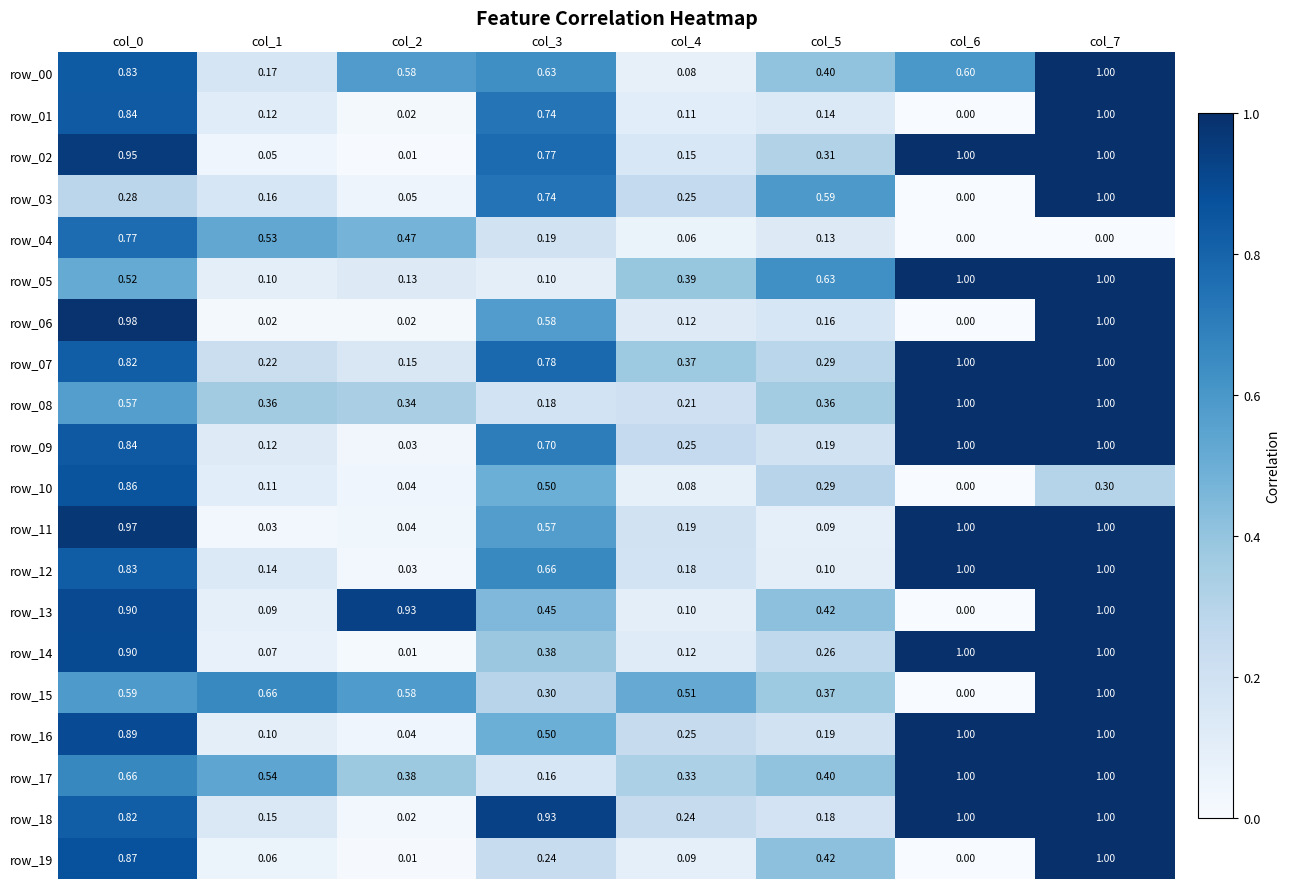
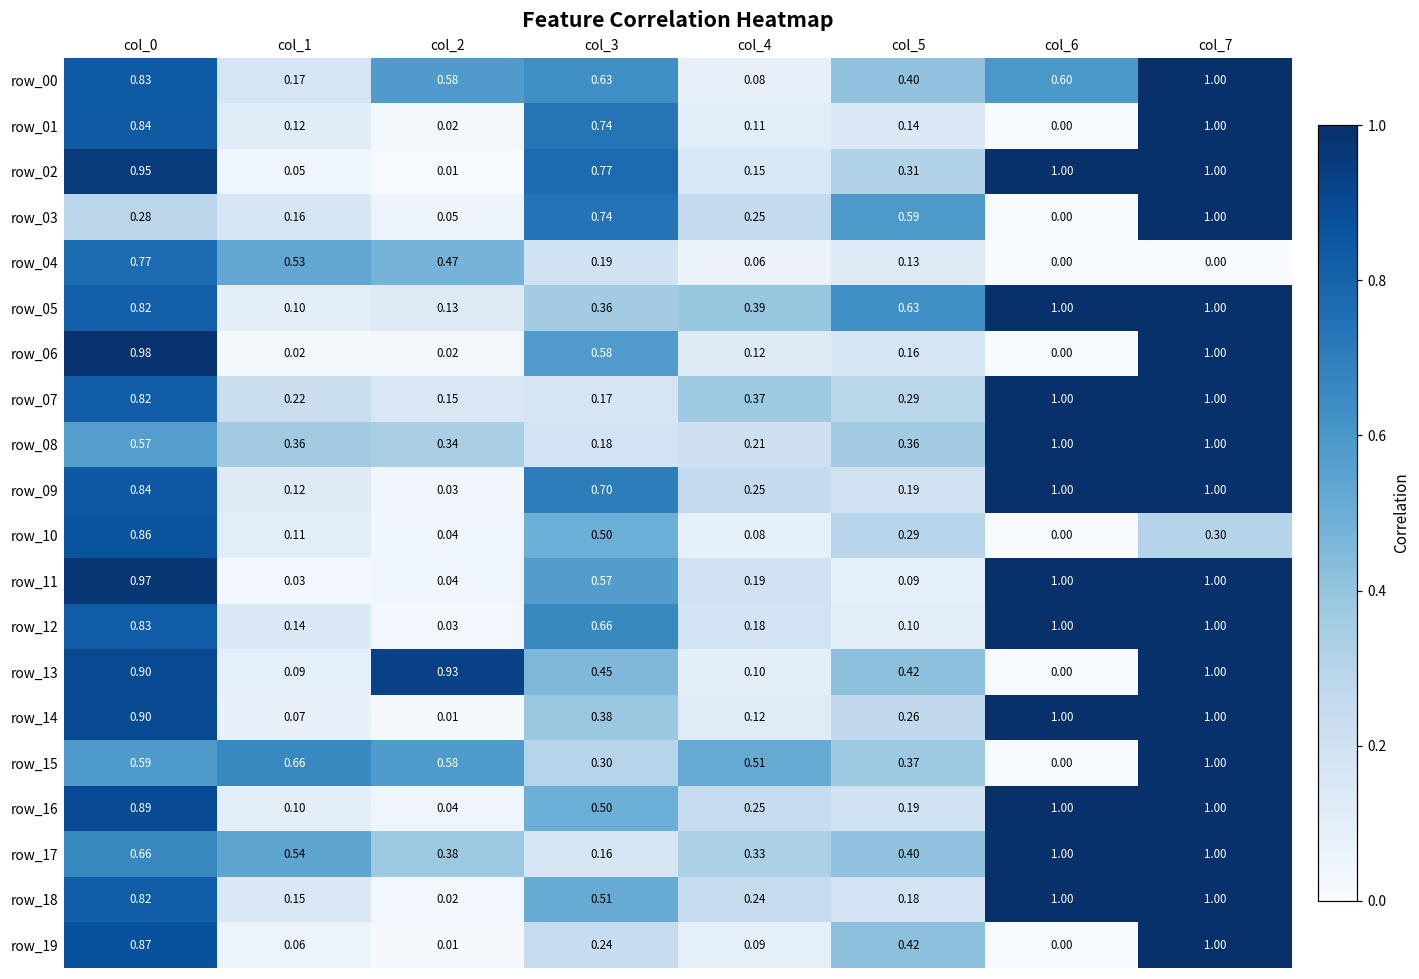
  {
    "row_00": {
      "col_0": 0.83,
      "col_1": 0.17,
      "col_2": 0.58,
      "col_3": 0.63,
      "col_4": 0.08,
      "col_5": 0.40,
      "col_6": 0.60,
      "col_7": 1.00
    },
    "row_01": {
      "col_0": 0.84,
      "col_1": 0.12,
      "col_2": 0.02,
      "col_3": 0.74,
      "col_4": 0.11,
      "col_5": 0.14,
      "col_6": 0.00,
      "col_7": 1.00
    },
    "row_02": {
      "col_0": 0.95,
      "col_1": 0.05,
      "col_2": 0.01,
      "col_3": 0.77,
      "col_4": 0.15,
      "col_5": 0.31,
      "col_6": 1.00,
      "col_7": 1.00
    },
    "row_03": {
      "col_0": 0.28,
      "col_1": 0.16,
      "col_2": 0.05,
      "col_3": 0.74,
      "col_4": 0.25,
      "col_5": 0.59,
      "col_6": 0.00,
      "col_7": 1.00
    },
    "row_04": {
      "col_0": 0.77,
      "col_1": 0.53,
      "col_2": 0.47,
      "col_3": 0.19,
      "col_4": 0.06,
      "col_5": 0.13,
      "col_6": 0.00,
      "col_7": 0.00
    },
    "row_05": {
-     "col_0": 0.52,
+     "col_0": 0.82,
      "col_1": 0.10,
      "col_2": 0.13,
-     "col_3": 0.10,
+     "col_3": 0.36,
      "col_4": 0.39,
      "col_5": 0.63,
      "col_6": 1.00,
      "col_7": 1.00
    },
    "row_06": {
      "col_0": 0.98,
      "col_1": 0.02,
      "col_2": 0.02,
      "col_3": 0.58,
      "col_4": 0.12,
      "col_5": 0.16,
      "col_6": 0.00,
      "col_7": 1.00
    },
    "row_07": {
      "col_0": 0.82,
      "col_1": 0.22,
      "col_2": 0.15,
-     "col_3": 0.78,
+     "col_3": 0.17,
      "col_4": 0.37,
      "col_5": 0.29,
      "col_6": 1.00,
      "col_7": 1.00
    },
    "row_08": {
      "col_0": 0.57,
      "col_1": 0.36,
      "col_2": 0.34,
      "col_3": 0.18,
      "col_4": 0.21,
      "col_5": 0.36,
      "col_6": 1.00,
      "col_7": 1.00
    },
    "row_09": {
      "col_0": 0.84,
      "col_1": 0.12,
      "col_2": 0.03,
      "col_3": 0.70,
      "col_4": 0.25,
      "col_5": 0.19,
      "col_6": 1.00,
      "col_7": 1.00
    },
    "row_10": {
      "col_0": 0.86,
      "col_1": 0.11,
      "col_2": 0.04,
      "col_3": 0.50,
      "col_4": 0.08,
      "col_5": 0.29,
      "col_6": 0.00,
      "col_7": 0.30
    },
    "row_11": {
      "col_0": 0.97,
      "col_1": 0.03,
      "col_2": 0.04,
      "col_3": 0.57,
      "col_4": 0.19,
      "col_5": 0.09,
      "col_6": 1.00,
      "col_7": 1.00
    },
    "row_12": {
      "col_0": 0.83,
      "col_1": 0.14,
      "col_2": 0.03,
      "col_3": 0.66,
      "col_4": 0.18,
      "col_5": 0.10,
      "col_6": 1.00,
      "col_7": 1.00
    },
    "row_13": {
      "col_0": 0.90,
      "col_1": 0.09,
      "col_2": 0.93,
      "col_3": 0.45,
      "col_4": 0.10,
      "col_5": 0.42,
      "col_6": 0.00,
      "col_7": 1.00
    },
    "row_14": {
      "col_0": 0.90,
      "col_1": 0.07,
      "col_2": 0.01,
      "col_3": 0.38,
      "col_4": 0.12,
      "col_5": 0.26,
      "col_6": 1.00,
      "col_7": 1.00
    },
    "row_15": {
      "col_0": 0.59,
      "col_1": 0.66,
      "col_2": 0.58,
      "col_3": 0.30,
      "col_4": 0.51,
      "col_5": 0.37,
      "col_6": 0.00,
      "col_7": 1.00
    },
    "row_16": {
      "col_0": 0.89,
      "col_1": 0.10,
      "col_2": 0.04,
      "col_3": 0.50,
      "col_4": 0.25,
      "col_5": 0.19,
      "col_6": 1.00,
      "col_7": 1.00
    },
    "row_17": {
      "col_0": 0.66,
      "col_1": 0.54,
      "col_2": 0.38,
      "col_3": 0.16,
      "col_4": 0.33,
      "col_5": 0.40,
      "col_6": 1.00,
      "col_7": 1.00
    },
    "row_18": {
      "col_0": 0.82,
      "col_1": 0.15,
      "col_2": 0.02,
-     "col_3": 0.93,
+     "col_3": 0.51,
      "col_4": 0.24,
      "col_5": 0.18,
      "col_6": 1.00,
      "col_7": 1.00
    },
    "row_19": {
      "col_0": 0.87,
      "col_1": 0.06,
      "col_2": 0.01,
      "col_3": 0.24,
      "col_4": 0.09,
      "col_5": 0.42,
      "col_6": 0.00,
      "col_7": 1.00
    }
  }
